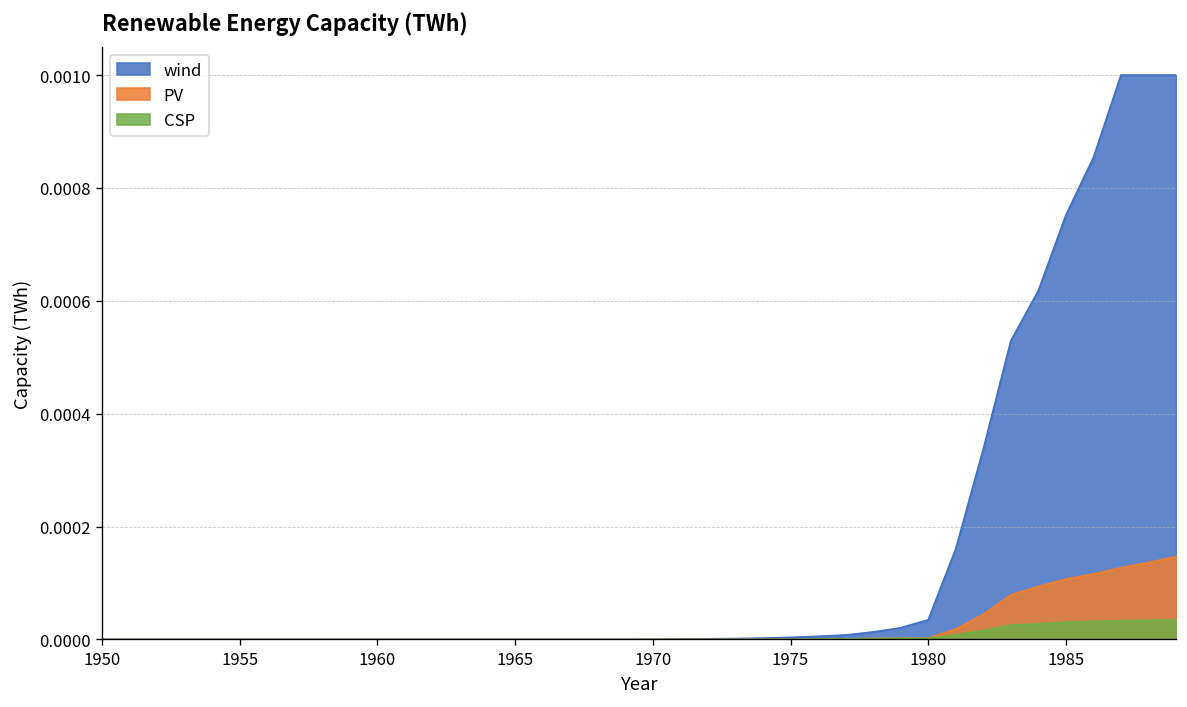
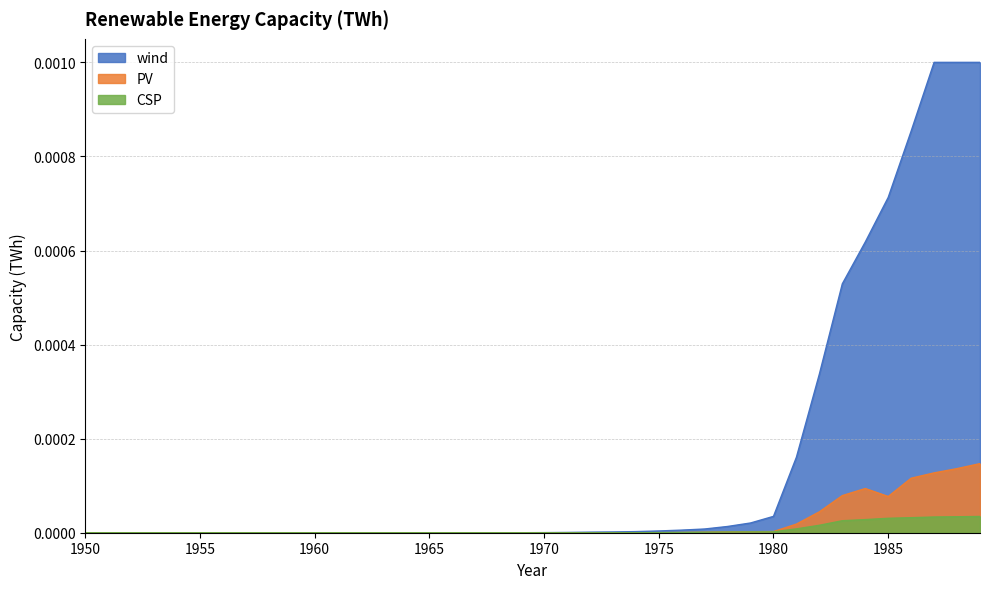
  {
    "wind": {
      "1980": 0.00003,
-     "1985": 0.00075
+     "1985": 0.00071
    },
    "PV": {
-     "1985": 0.00011
+     "1985": 0.00008
    },
    "CSP": {
      "1985": 0.00003
    }
  }
